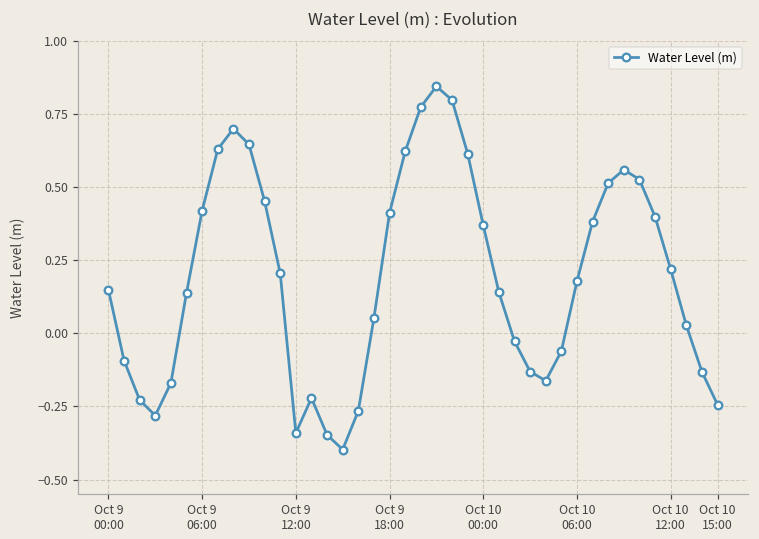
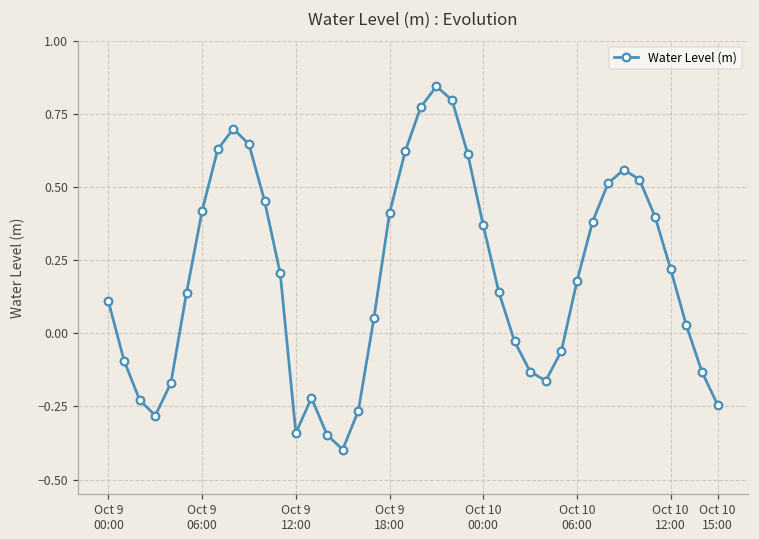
  {
-   "Oct 9 00:00": 0.15,
+   "Oct 9 00:00": 0.11,
    "Oct 9 06:00": 0.42,
    "Oct 9 12:00": -0.34,
    "Oct 9 18:00": 0.41,
    "Oct 10 00:00": 0.37,
    "Oct 10 06:00": 0.18,
    "Oct 10 12:00": 0.22,
    "Oct 10 15:00": -0.24
  }
